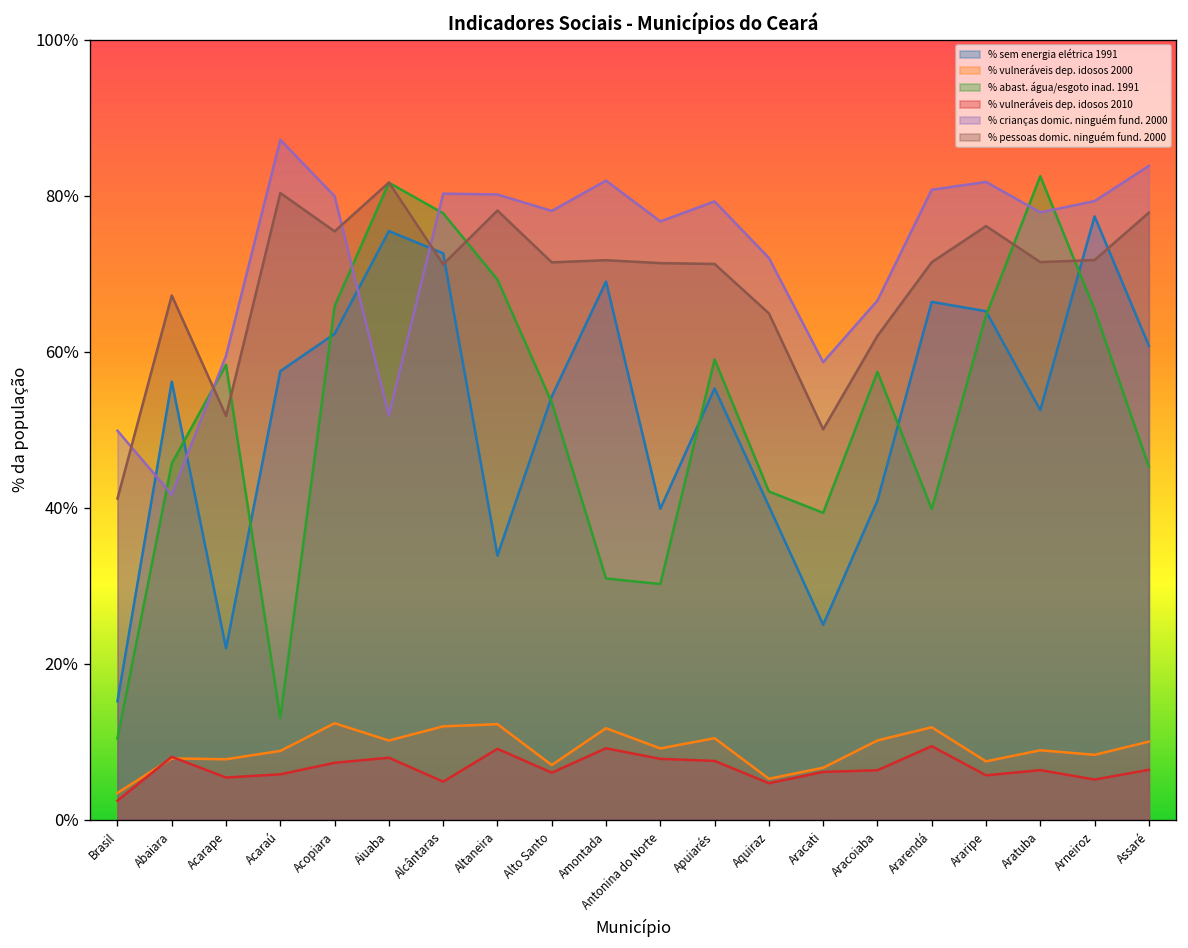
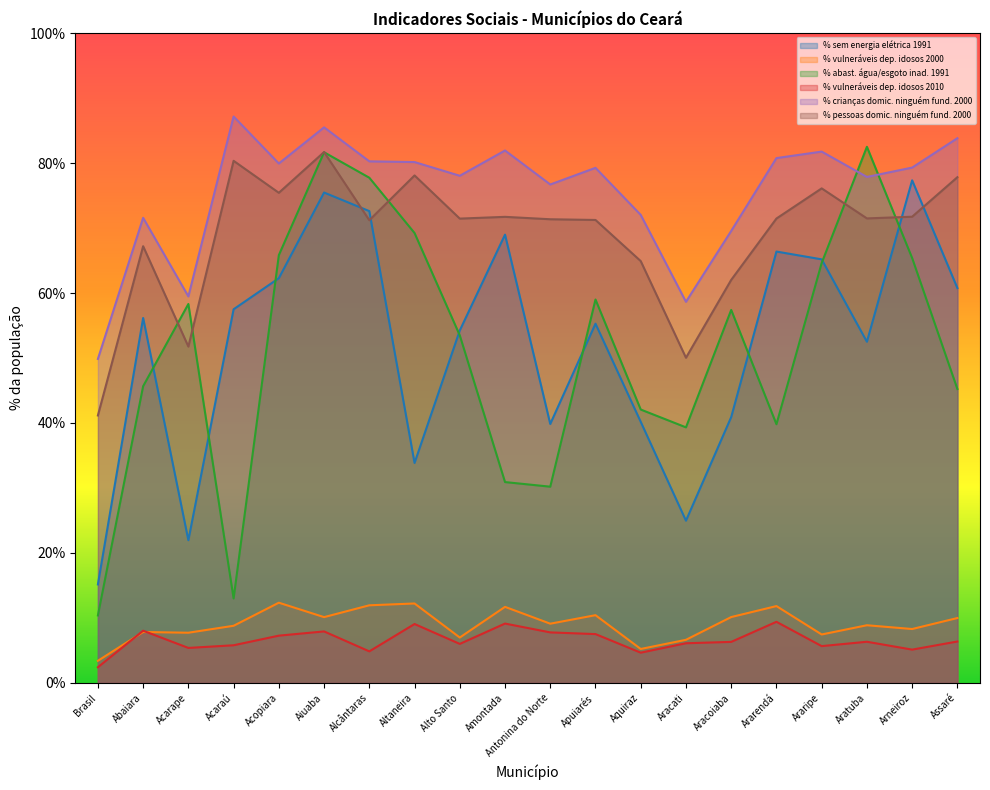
  {
    "% sem energia elétrica 1991": {
      "Brasil": "15%",
      "Abaiara": "56%",
      "Acarape": "22%",
      "Acaraú": "58%",
      "Acopiara": "62%",
      "Aiuaba": "75%",
      "Alcântaras": "73%",
      "Altaneira": "34%",
      "Alto Santo": "54%",
      "Amontada": "69%",
      "Antonina do Norte": "40%",
      "Apuiarés": "55%",
      "Aquiraz": "40%",
      "Aracati": "25%",
      "Aracoiaba": "41%",
      "Ararendá": "66%",
      "Araripe": "65%",
      "Aratuba": "53%",
      "Arneiroz": "77%",
      "Assaré": "61%"
    },
    "% abast. água/esgoto inad. 1991": {
      "Brasil": "10%",
      "Abaiara": "46%",
      "Acarape": "58%",
      "Acaraú": "13%",
      "Acopiara": "66%",
      "Alcântaras": "78%",
      "Altaneira": "69%",
      "Alto Santo": "53%",
      "Amontada": "31%",
      "Antonina do Norte": "30%",
      "Apuiarés": "59%",
      "Aquiraz": "42%",
      "Aracati": "39%",
      "Aracoiaba": "57%",
      "Ararendá": "40%",
      "Araripe": "65%",
      "Aratuba": "83%",
      "Arneiroz": "65%",
      "Assaré": "45%"
    },
    "% crianças domic. ninguém fund. 2000": {
      "Brasil": "50%",
-     "Abaiara": "42%",
+     "Abaiara": "72%",
      "Acarape": "59%",
      "Acaraú": "87%",
      "Acopiara": "80%",
-     "Aiuaba": "52%",
+     "Aiuaba": "85%",
      "Alcântaras": "80%",
      "Altaneira": "80%",
      "Alto Santo": "78%",
      "Amontada": "82%",
      "Antonina do Norte": "77%",
      "Apuiarés": "79%",
      "Aquiraz": "72%",
      "Aracati": "59%",
-     "Aracoiaba": "67%",
+     "Aracoiaba": "70%",
      "Ararendá": "81%",
      "Araripe": "82%",
      "Aratuba": "78%",
      "Arneiroz": "79%",
      "Assaré": "84%"
    }
  }
